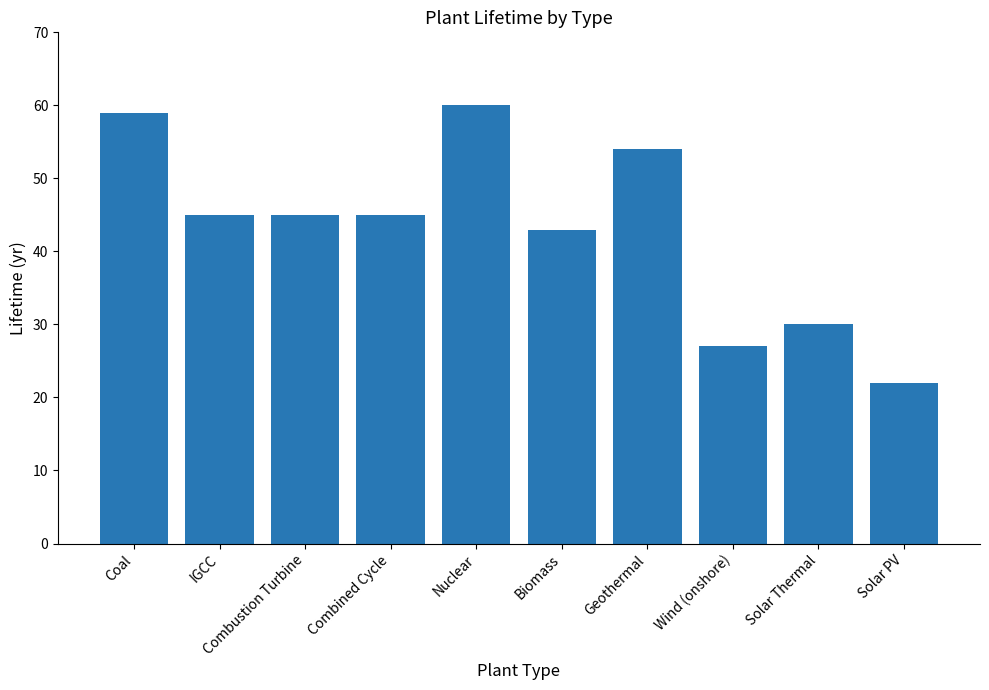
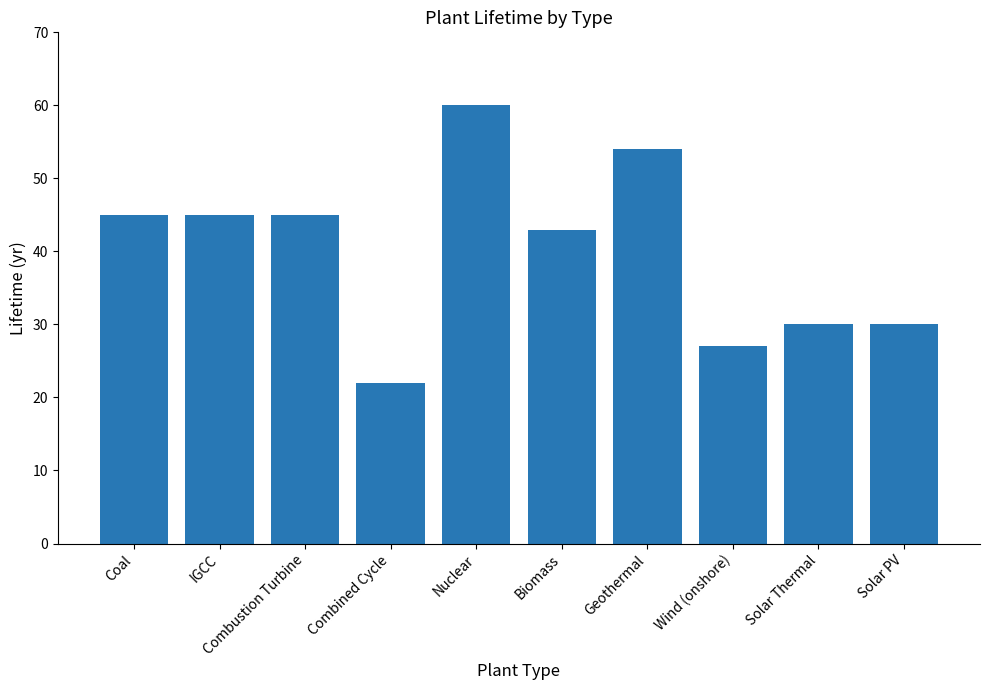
  {
-   "Coal": 59,
+   "Coal": 45,
    "IGCC": 45,
    "Combustion Turbine": 45,
-   "Combined Cycle": 45,
+   "Combined Cycle": 22,
    "Nuclear": 60,
    "Biomass": 43,
    "Geothermal": 54,
    "Wind (onshore)": 27,
    "Solar Thermal": 30,
-   "Solar PV": 22
+   "Solar PV": 30
  }
